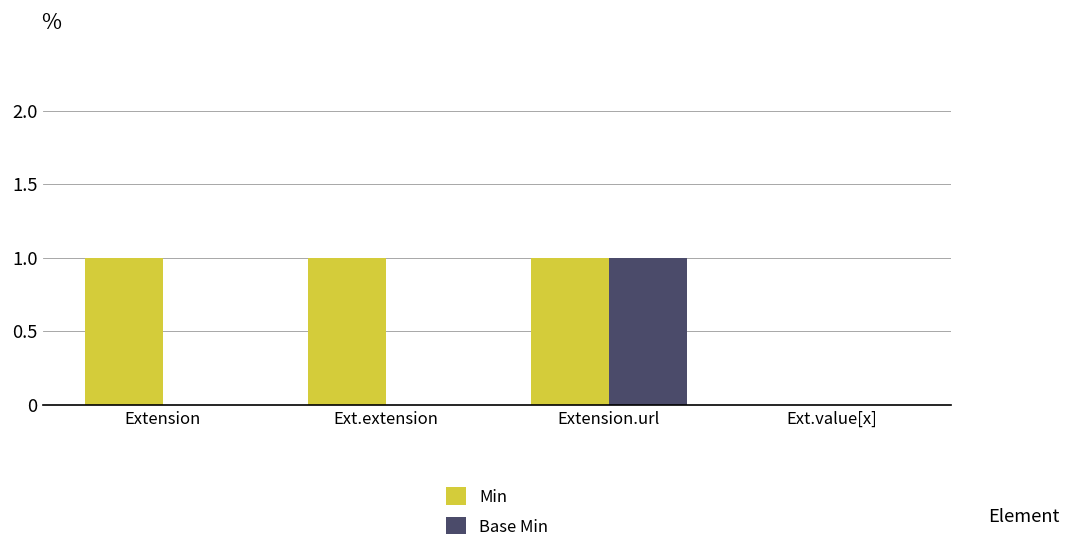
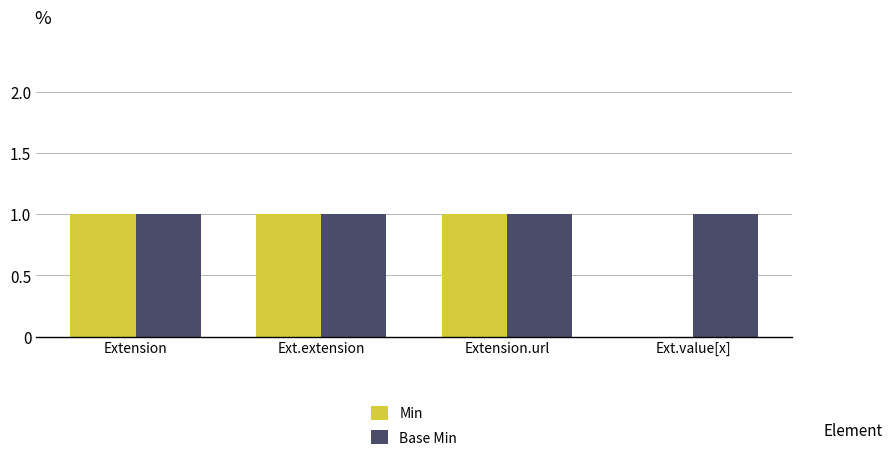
  {
    "Min": {
      "Extension": 1,
      "Ext.extension": 1,
      "Extension.url": 1,
      "Ext.value[x]": 0
    },
    "Base Min": {
-     "Extension": 0,
-     "Ext.extension": 0,
+     "Extension": 1,
+     "Ext.extension": 1,
      "Extension.url": 1,
-     "Ext.value[x]": 0
+     "Ext.value[x]": 1
    }
  }
